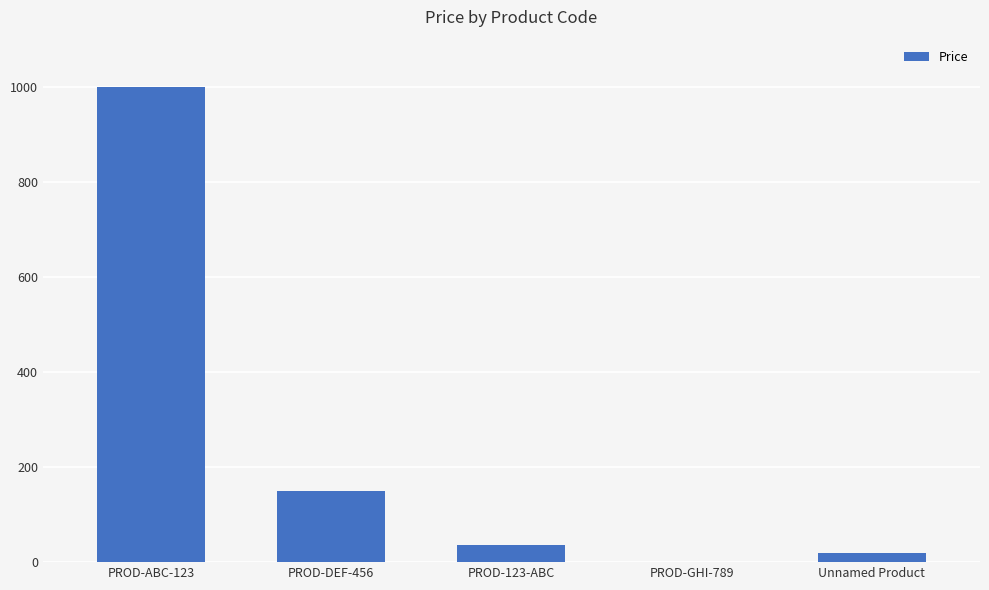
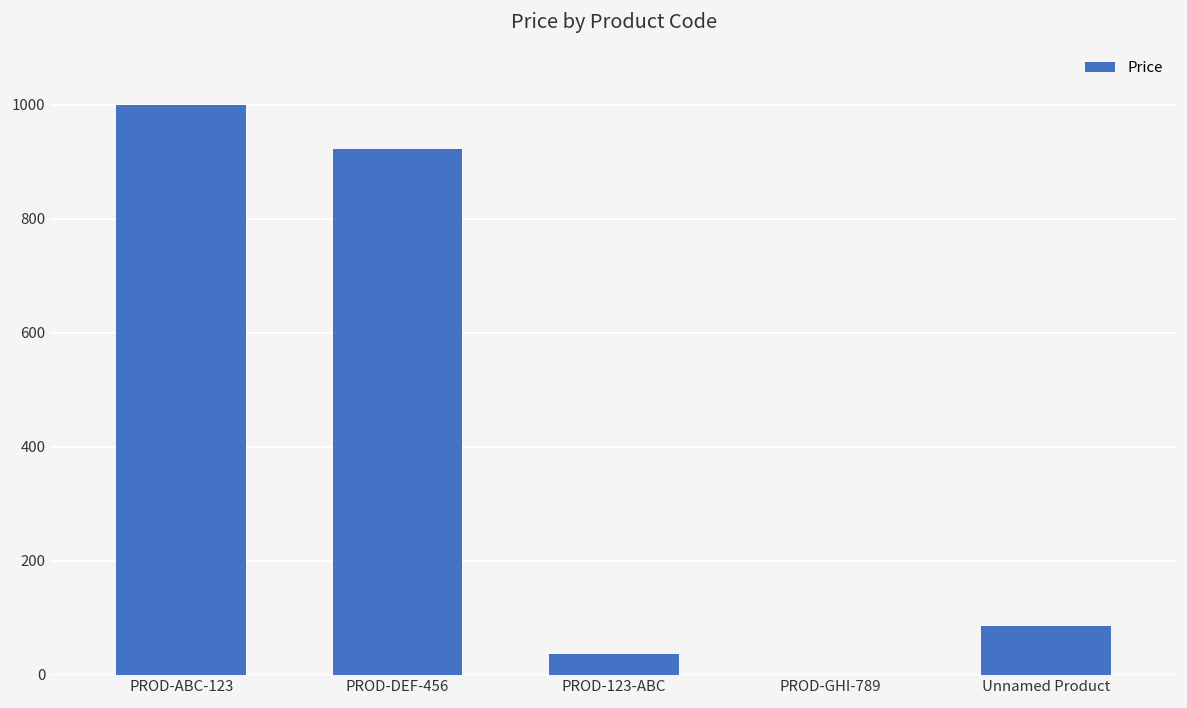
  {
    "PROD-ABC-123": 1000,
-   "PROD-DEF-456": 150,
+   "PROD-DEF-456": 920,
    "PROD-123-ABC": 40,
    "PROD-GHI-789": 0,
-   "Unnamed Product": 20
+   "Unnamed Product": 90
  }
